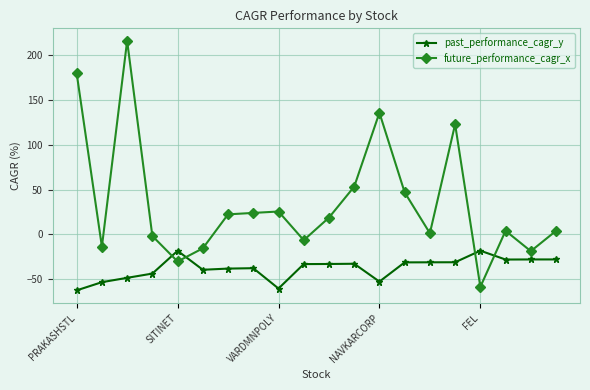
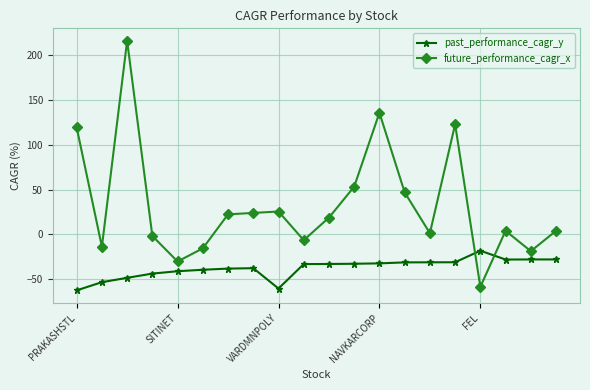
  {
    "past_performance_cagr_y": {
      "PRAKASHSTL": -60,
-     "SITINET": -20,
+     "SITINET": -40,
      "VARDMNPOLY": -60,
-     "NAVKARCORP": -50,
+     "NAVKARCORP": -30,
      "FEL": -20
    },
    "future_performance_cagr_x": {
-     "PRAKASHSTL": 180,
+     "PRAKASHSTL": 120,
      "SITINET": -30,
      "VARDMNPOLY": 30,
      "NAVKARCORP": 140,
      "FEL": -60
    }
  }
